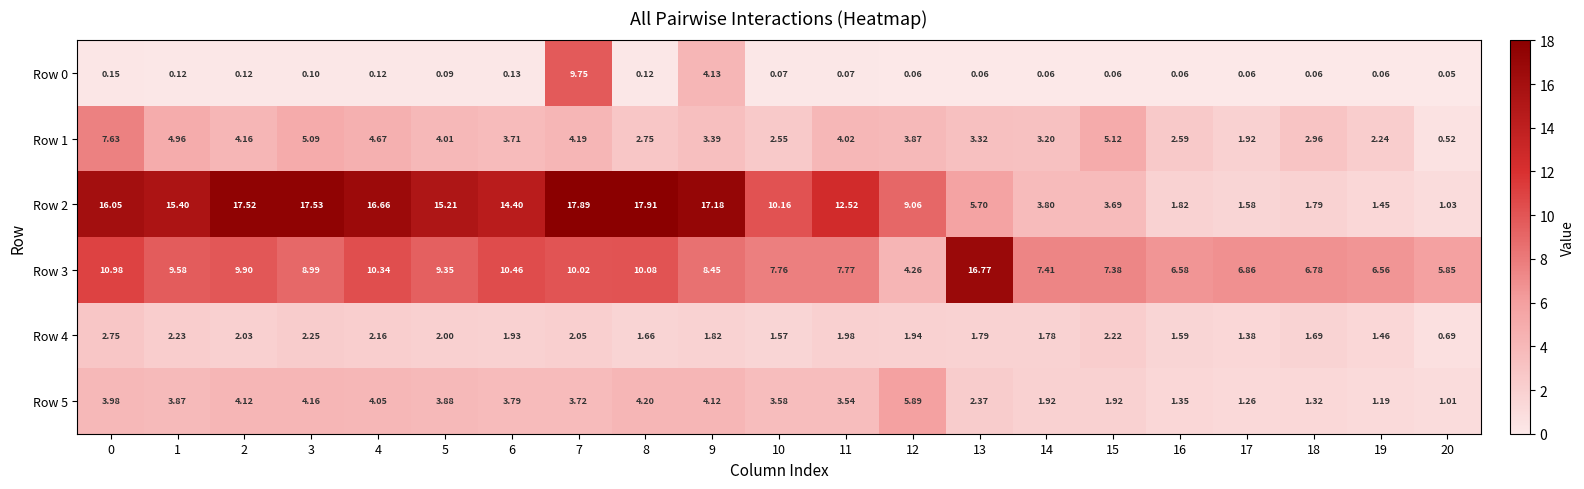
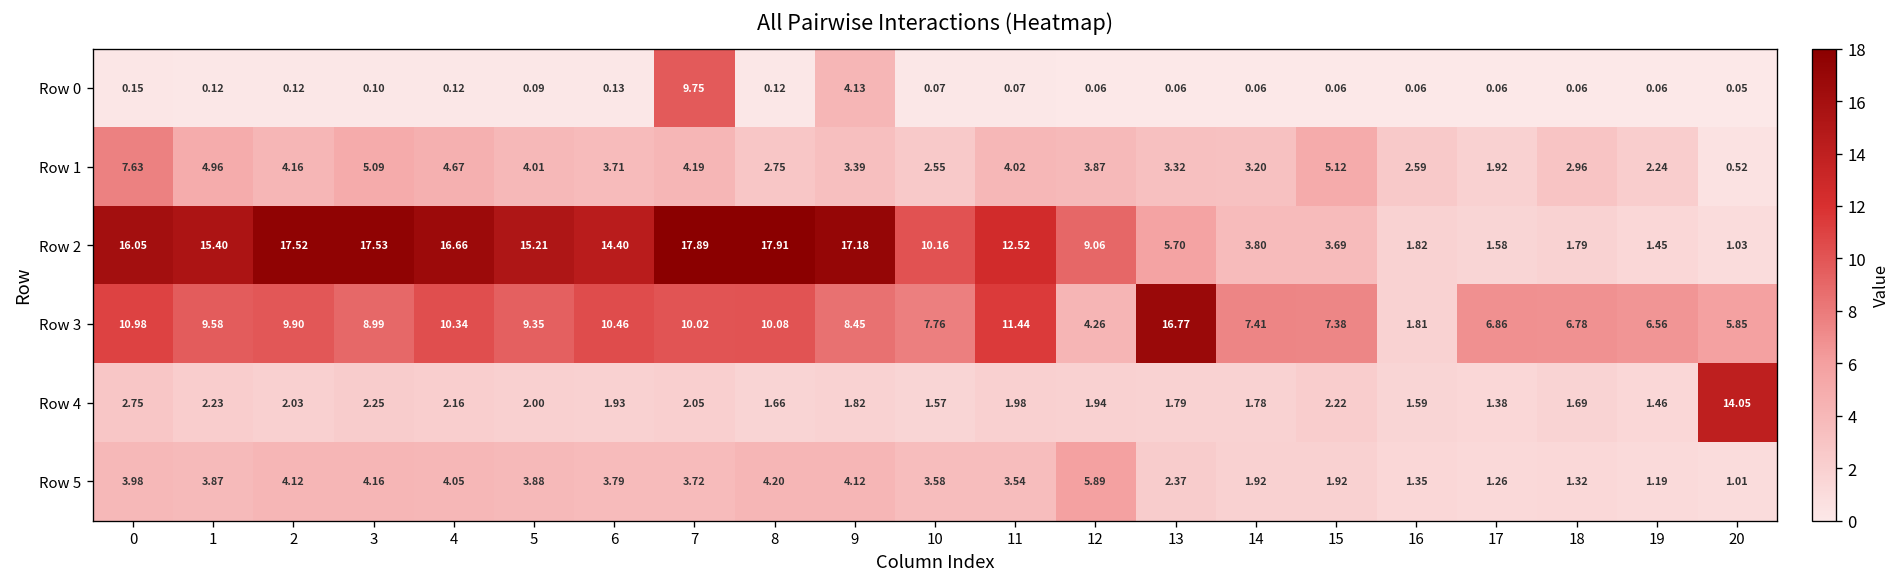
  {
    "Row 0": {
      "0": 0.15,
      "1": 0.12,
      "2": 0.12,
      "3": 0.10,
      "4": 0.12,
      "5": 0.09,
      "6": 0.13,
      "7": 9.75,
      "8": 0.12,
      "9": 4.13,
      "10": 0.07,
      "11": 0.07,
      "12": 0.06,
      "13": 0.06,
      "14": 0.06,
      "15": 0.06,
      "16": 0.06,
      "17": 0.06,
      "18": 0.06,
      "19": 0.06,
      "20": 0.05
    },
    "Row 1": {
      "0": 7.63,
      "1": 4.96,
      "2": 4.16,
      "3": 5.09,
      "4": 4.67,
      "5": 4.01,
      "6": 3.71,
      "7": 4.19,
      "8": 2.75,
      "9": 3.39,
      "10": 2.55,
      "11": 4.02,
      "12": 3.87,
      "13": 3.32,
      "14": 3.20,
      "15": 5.12,
      "16": 2.59,
      "17": 1.92,
      "18": 2.96,
      "19": 2.24,
      "20": 0.52
    },
    "Row 2": {
      "0": 16.05,
      "1": 15.40,
      "2": 17.52,
      "3": 17.53,
      "4": 16.66,
      "5": 15.21,
      "6": 14.40,
      "7": 17.89,
      "8": 17.91,
      "9": 17.18,
      "10": 10.16,
      "11": 12.52,
      "12": 9.06,
      "13": 5.70,
      "14": 3.80,
      "15": 3.69,
      "16": 1.82,
      "17": 1.58,
      "18": 1.79,
      "19": 1.45,
      "20": 1.03
    },
    "Row 3": {
      "0": 10.98,
      "1": 9.58,
      "2": 9.90,
      "3": 8.99,
      "4": 10.34,
      "5": 9.35,
      "6": 10.46,
      "7": 10.02,
      "8": 10.08,
      "9": 8.45,
      "10": 7.76,
-     "11": 7.77,
+     "11": 11.44,
      "12": 4.26,
      "13": 16.77,
      "14": 7.41,
      "15": 7.38,
-     "16": 6.58,
+     "16": 1.81,
      "17": 6.86,
      "18": 6.78,
      "19": 6.56,
      "20": 5.85
    },
    "Row 4": {
      "0": 2.75,
      "1": 2.23,
      "2": 2.03,
      "3": 2.25,
      "4": 2.16,
      "5": 2.00,
      "6": 1.93,
      "7": 2.05,
      "8": 1.66,
      "9": 1.82,
      "10": 1.57,
      "11": 1.98,
      "12": 1.94,
      "13": 1.79,
      "14": 1.78,
      "15": 2.22,
      "16": 1.59,
      "17": 1.38,
      "18": 1.69,
      "19": 1.46,
-     "20": 0.69
+     "20": 14.05
    },
    "Row 5": {
      "0": 3.98,
      "1": 3.87,
      "2": 4.12,
      "3": 4.16,
      "4": 4.05,
      "5": 3.88,
      "6": 3.79,
      "7": 3.72,
      "8": 4.20,
      "9": 4.12,
      "10": 3.58,
      "11": 3.54,
      "12": 5.89,
      "13": 2.37,
      "14": 1.92,
      "15": 1.92,
      "16": 1.35,
      "17": 1.26,
      "18": 1.32,
      "19": 1.19,
      "20": 1.01
    }
  }
